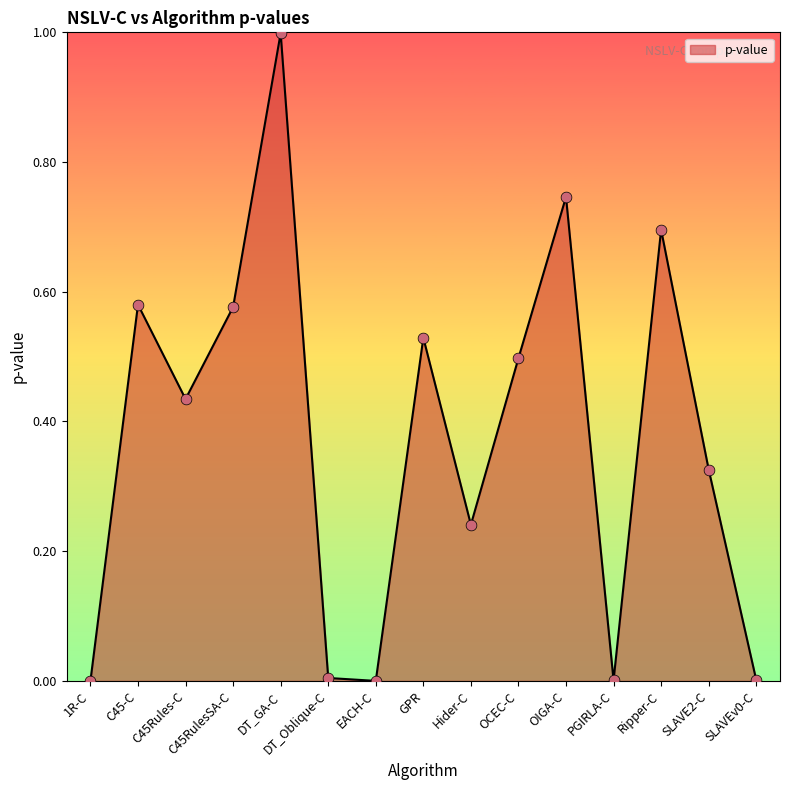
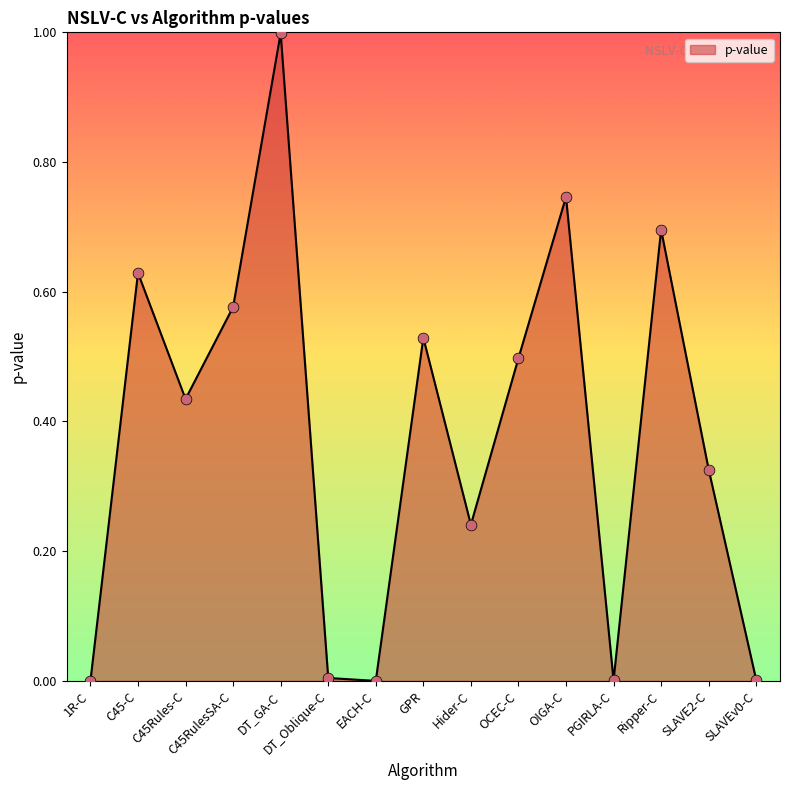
  {
    "1R-C": 0.00,
-   "C45-C": 0.58,
+   "C45-C": 0.63,
    "C45Rules-C": 0.43,
    "C45RulesSA-C": 0.58,
    "DT_GA-C": 1.00,
    "DT_Oblique-C": 0.00,
    "EACH-C": 0.00,
    "GPR": 0.53,
    "Hider-C": 0.24,
    "OCEC-C": 0.50,
    "OIGA-C": 0.75,
    "PGIRLA-C": 0.00,
    "Ripper-C": 0.70,
    "SLAVE2-C": 0.33,
    "SLAVEv0-C": 0.00
  }
